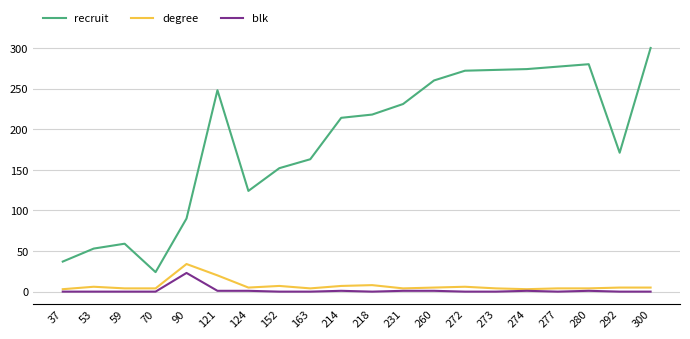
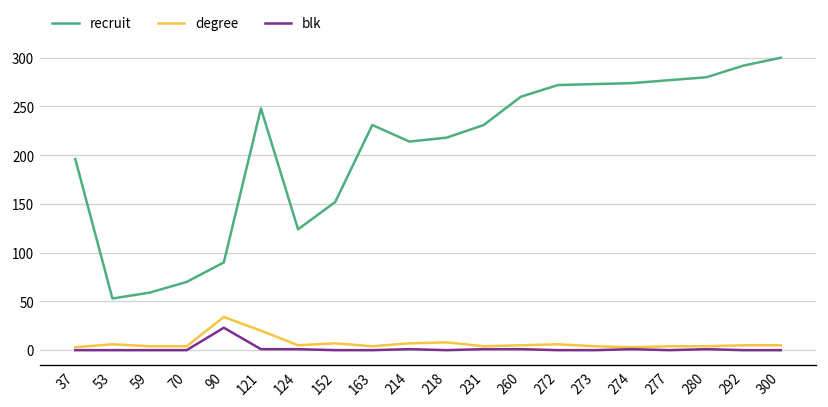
  {
    "recruit": {
-     "37": 40,
+     "37": 200,
      "53": 50,
      "59": 60,
-     "70": 20,
+     "70": 70,
      "90": 90,
      "121": 250,
      "124": 120,
      "152": 150,
-     "163": 160,
+     "163": 230,
      "214": 210,
      "218": 220,
      "231": 230,
      "260": 260,
      "272": 270,
      "273": 270,
      "274": 270,
      "277": 280,
      "280": 280,
-     "292": 170,
+     "292": 290,
      "300": 300
    },
    "degree": {
      "53": 10,
      "59": 0,
      "70": 0,
      "90": 30,
      "121": 20,
      "124": 10,
      "152": 10,
      "163": 0,
      "214": 10,
      "218": 10,
      "260": 10,
      "272": 10,
      "273": 0,
      "277": 0,
      "292": 10,
      "300": 10
    },
    "blk": {
      "53": 0,
      "59": 0,
      "70": 0,
      "90": 20,
      "121": 0,
      "124": 0,
      "152": 0,
      "163": 0,
      "214": 0,
      "218": 0,
      "260": 0,
      "272": 0,
      "273": 0,
      "277": 0,
      "292": 0,
      "300": 0
    }
  }
